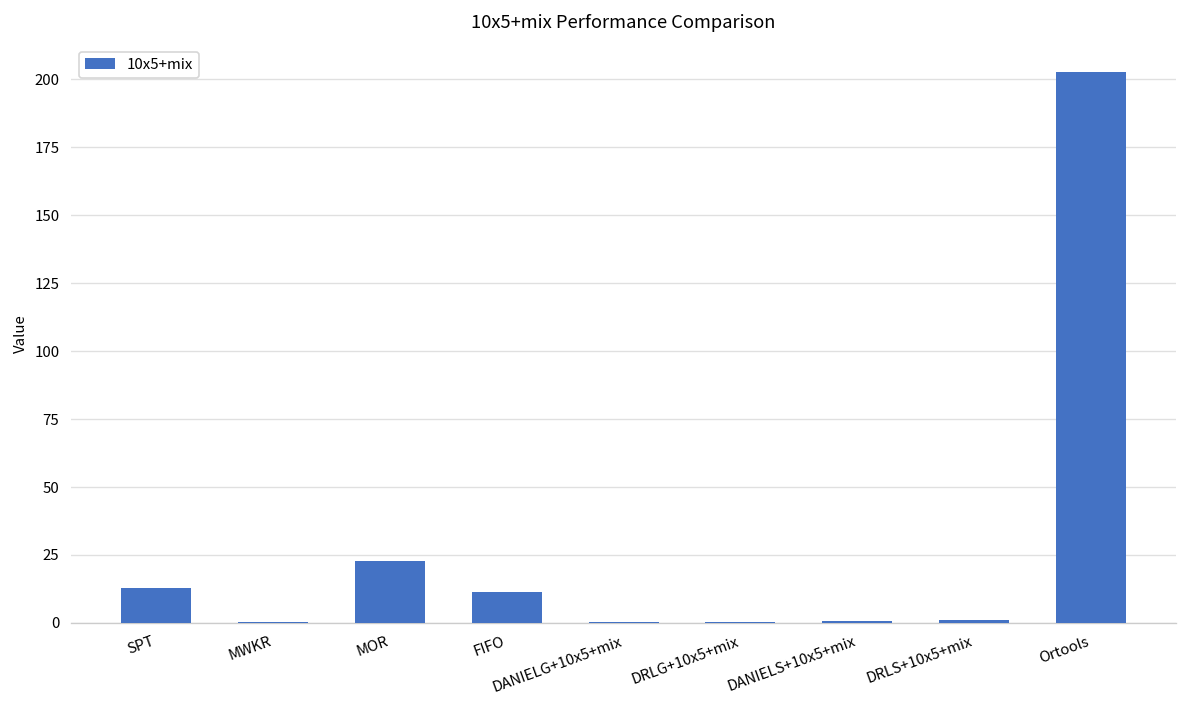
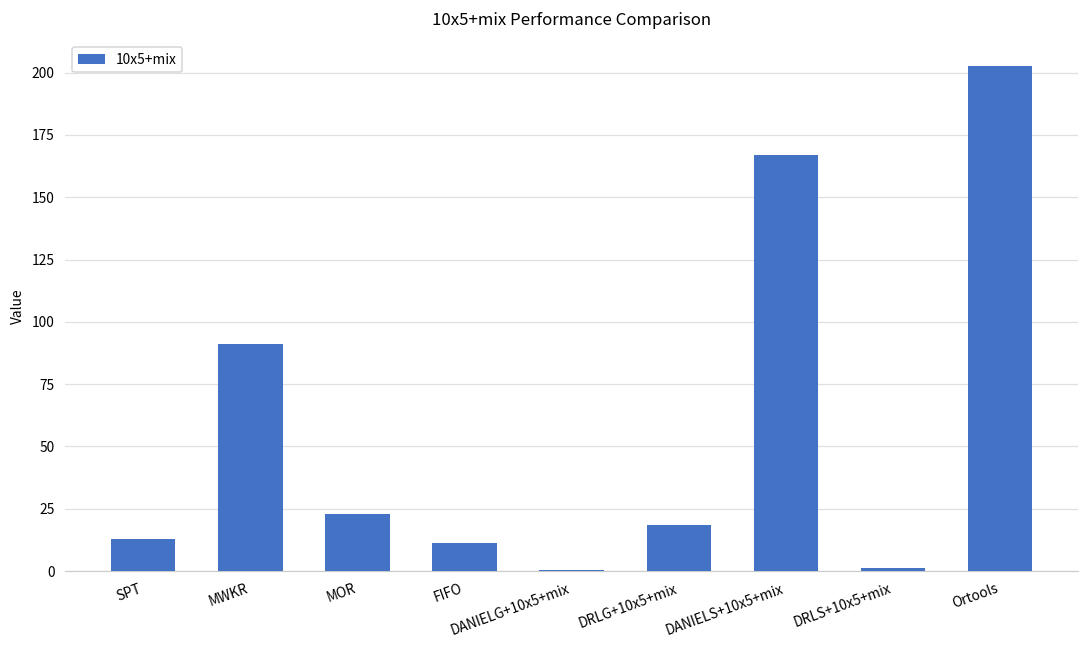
  {
    "SPT": 13,
-   "MWKR": 0,
+   "MWKR": 91,
    "MOR": 23,
    "FIFO": 11,
-   "DRLG+10x5+mix": 0,
-   "DANIELS+10x5+mix": 1,
+   "DRLG+10x5+mix": 19,
+   "DANIELS+10x5+mix": 167,
    "DRLS+10x5+mix": 1,
    "Ortools": 203
  }
